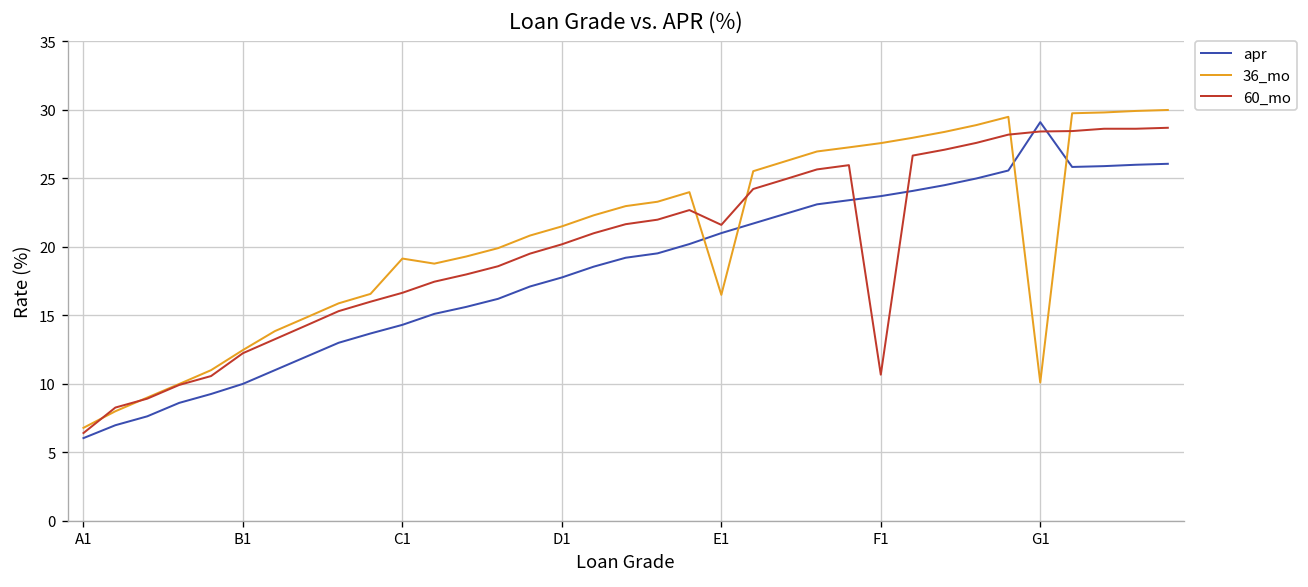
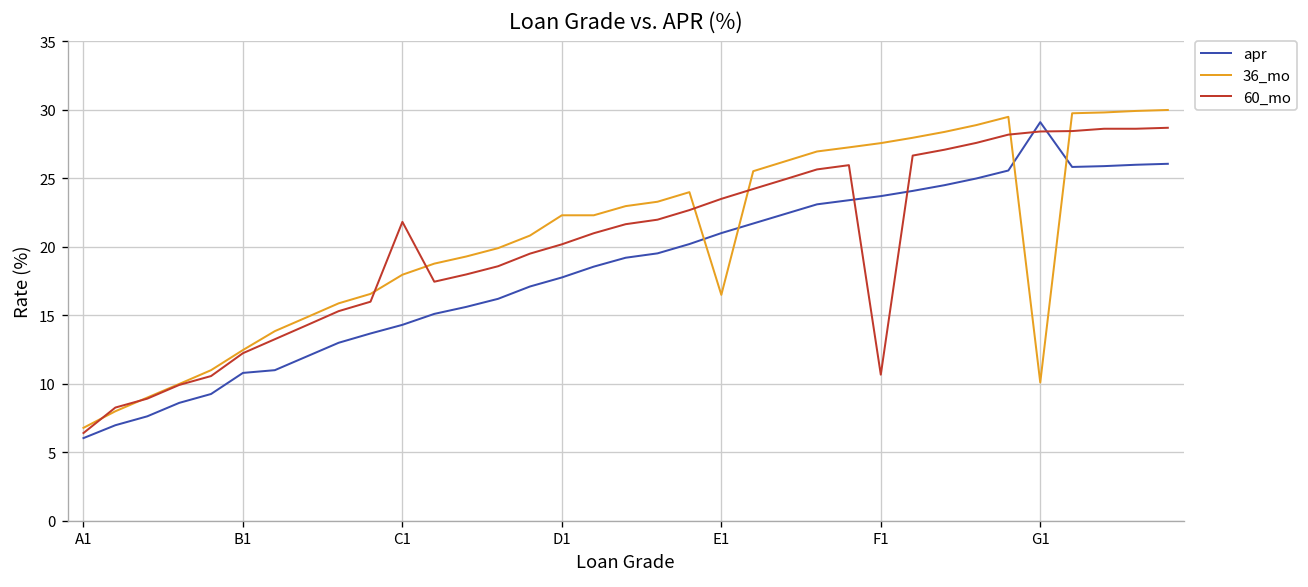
  {
    "apr": {
      "A1": 6.0,
-     "B1": 10.0,
+     "B1": 10.8,
      "C1": 14.3,
      "D1": 17.8,
      "E1": 21.0,
      "F1": 23.7,
      "G1": 29.1
    },
    "36_mo": {
      "A1": 6.8,
      "B1": 12.5,
-     "C1": 19.1,
-     "D1": 21.5,
+     "C1": 18.0,
+     "D1": 22.3,
      "E1": 16.5,
      "F1": 27.6,
      "G1": 10.1
    },
    "60_mo": {
      "A1": 6.4,
      "B1": 12.2,
-     "C1": 16.6,
+     "C1": 21.8,
      "D1": 20.2,
-     "E1": 21.6,
+     "E1": 23.5,
      "F1": 10.7,
      "G1": 28.4
    }
  }
